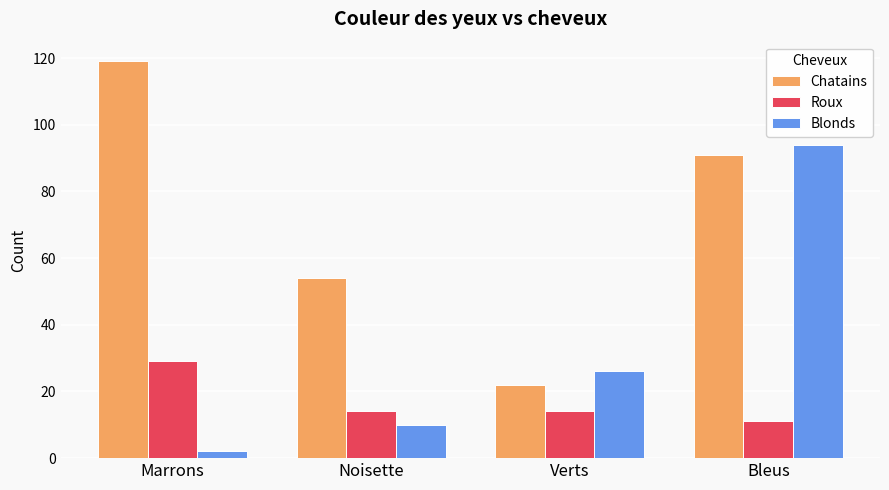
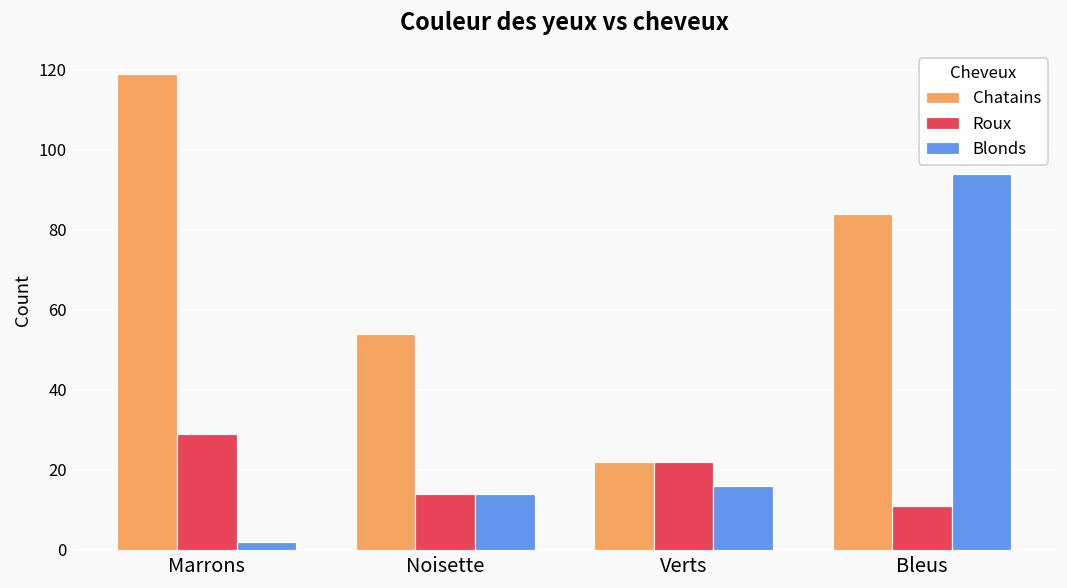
  {
    "Chatains": {
      "Marrons": 119,
      "Noisette": 54,
      "Verts": 22,
-     "Bleus": 91
+     "Bleus": 84
    },
    "Roux": {
      "Marrons": 29,
      "Noisette": 14,
-     "Verts": 14,
+     "Verts": 22,
      "Bleus": 11
    },
    "Blonds": {
      "Marrons": 2,
-     "Noisette": 10,
-     "Verts": 26,
+     "Noisette": 14,
+     "Verts": 16,
      "Bleus": 94
    }
  }
